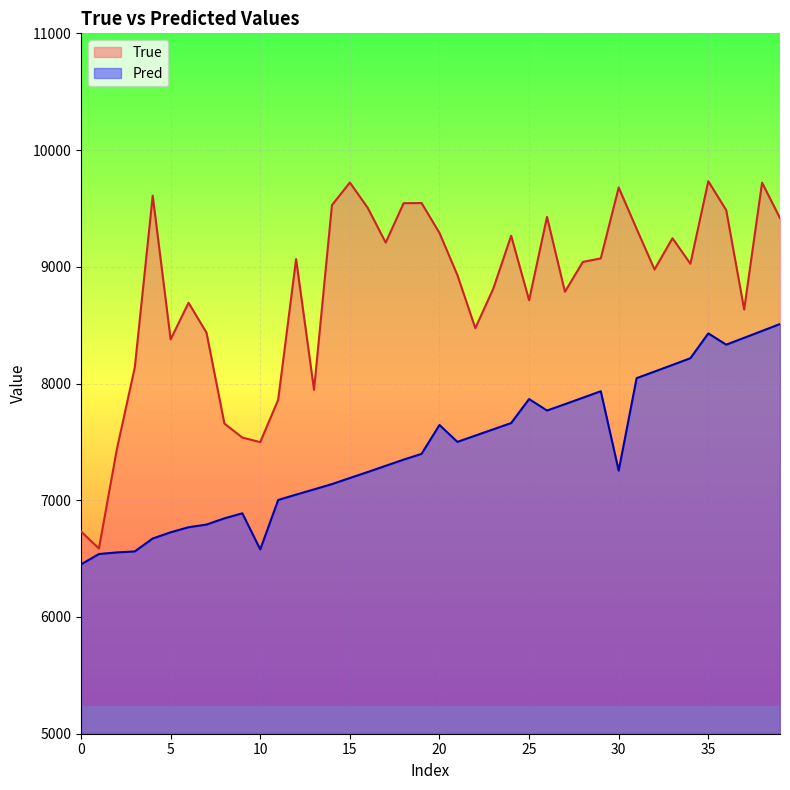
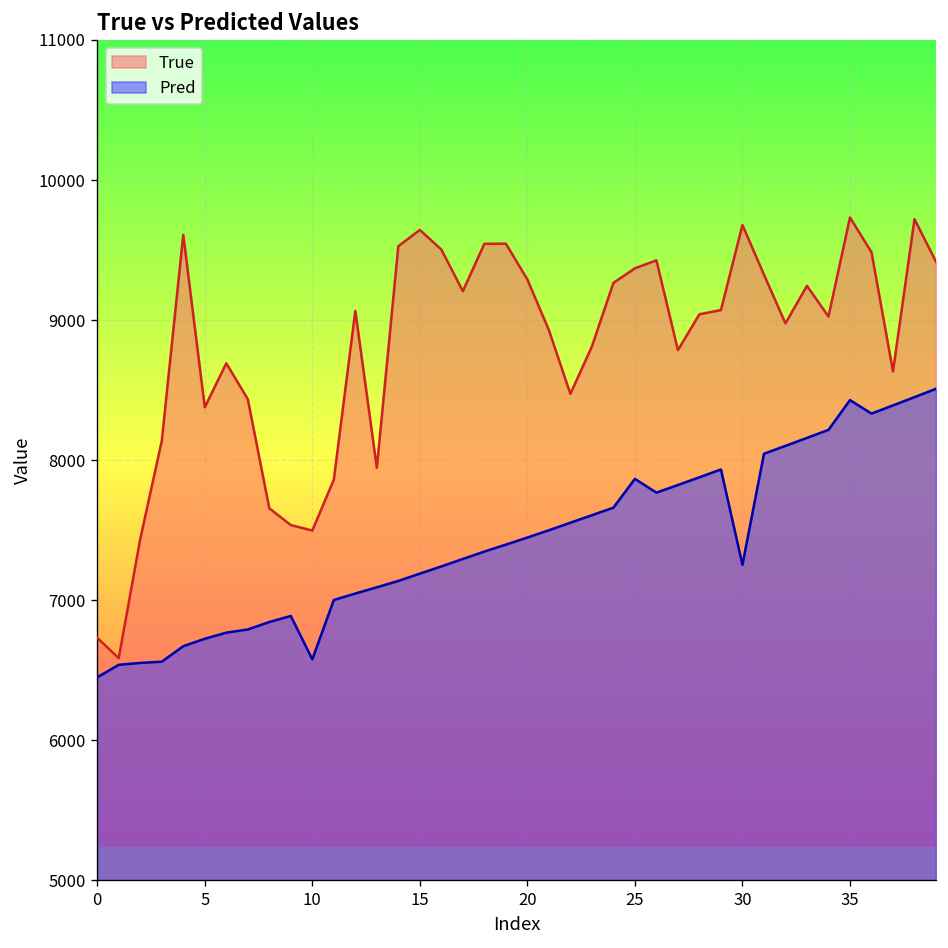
  {
    "True": {
      "0": 6730,
      "5": 8380,
      "10": 7500,
-     "15": 9720,
+     "15": 9640,
      "20": 9290,
-     "25": 8710,
+     "25": 9370,
      "30": 9680,
      "35": 9730
    },
    "Pred": {
      "0": 6450,
      "5": 6730,
      "10": 6580,
      "15": 7190,
-     "20": 7640,
+     "20": 7450,
      "25": 7870,
      "30": 7250,
      "35": 8430
    }
  }
